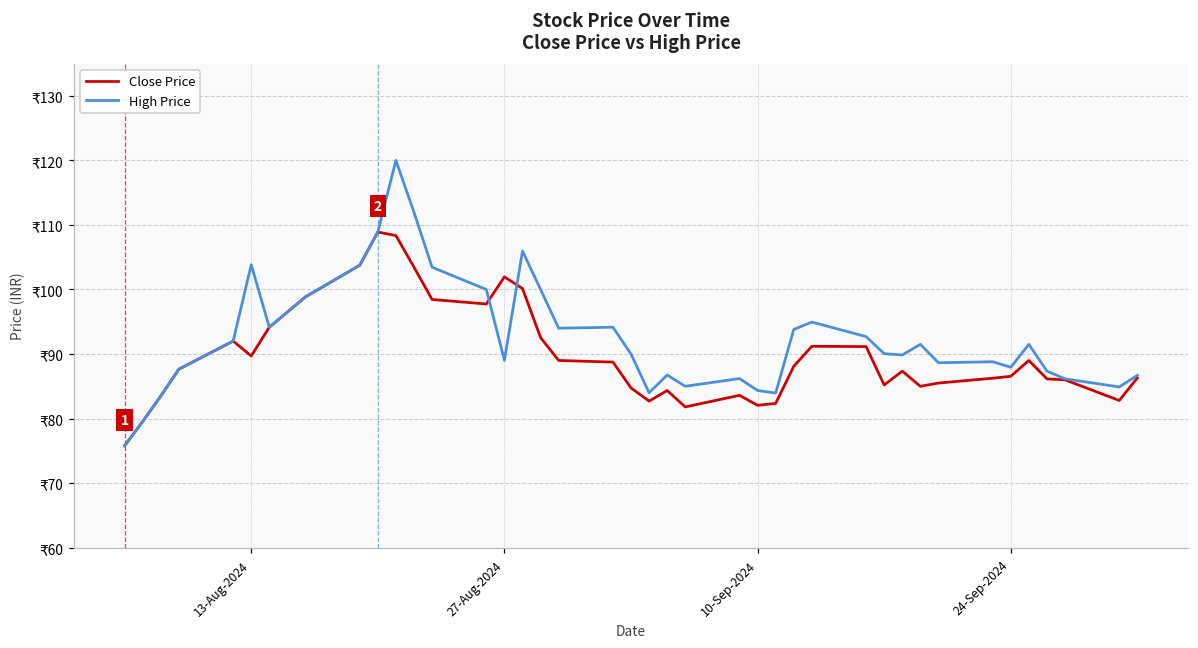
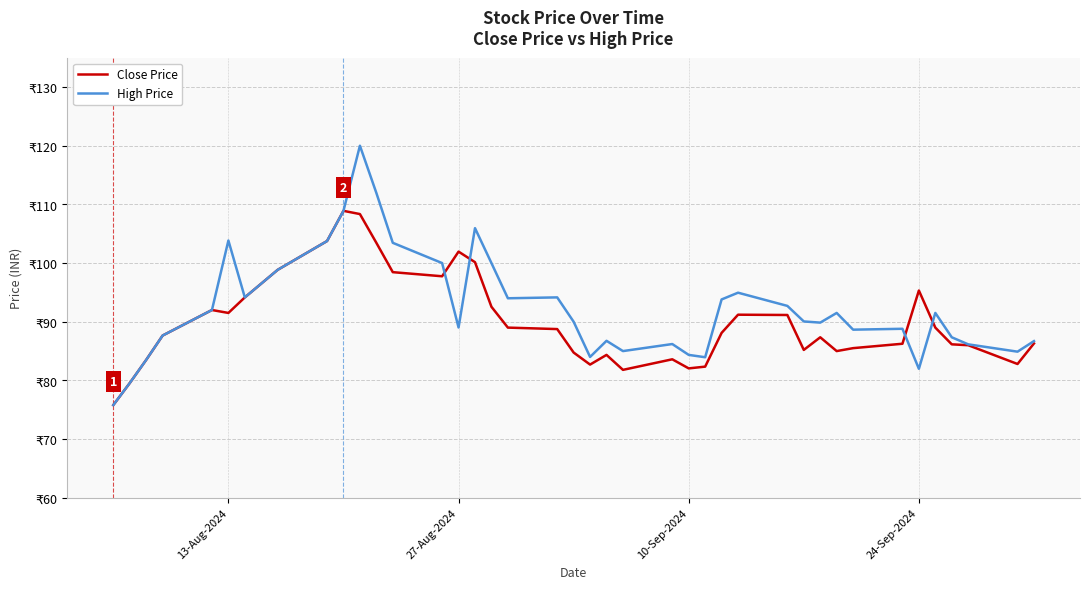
  {
    "Close Price": {
-     "13-Aug-2024": "₹90",
+     "13-Aug-2024": "₹92",
      "27-Aug-2024": "₹102",
      "10-Sep-2024": "₹82",
-     "24-Sep-2024": "₹87"
+     "24-Sep-2024": "₹95"
    },
    "High Price": {
      "13-Aug-2024": "₹104",
      "27-Aug-2024": "₹89",
      "10-Sep-2024": "₹84",
-     "24-Sep-2024": "₹88"
+     "24-Sep-2024": "₹82"
    }
  }
